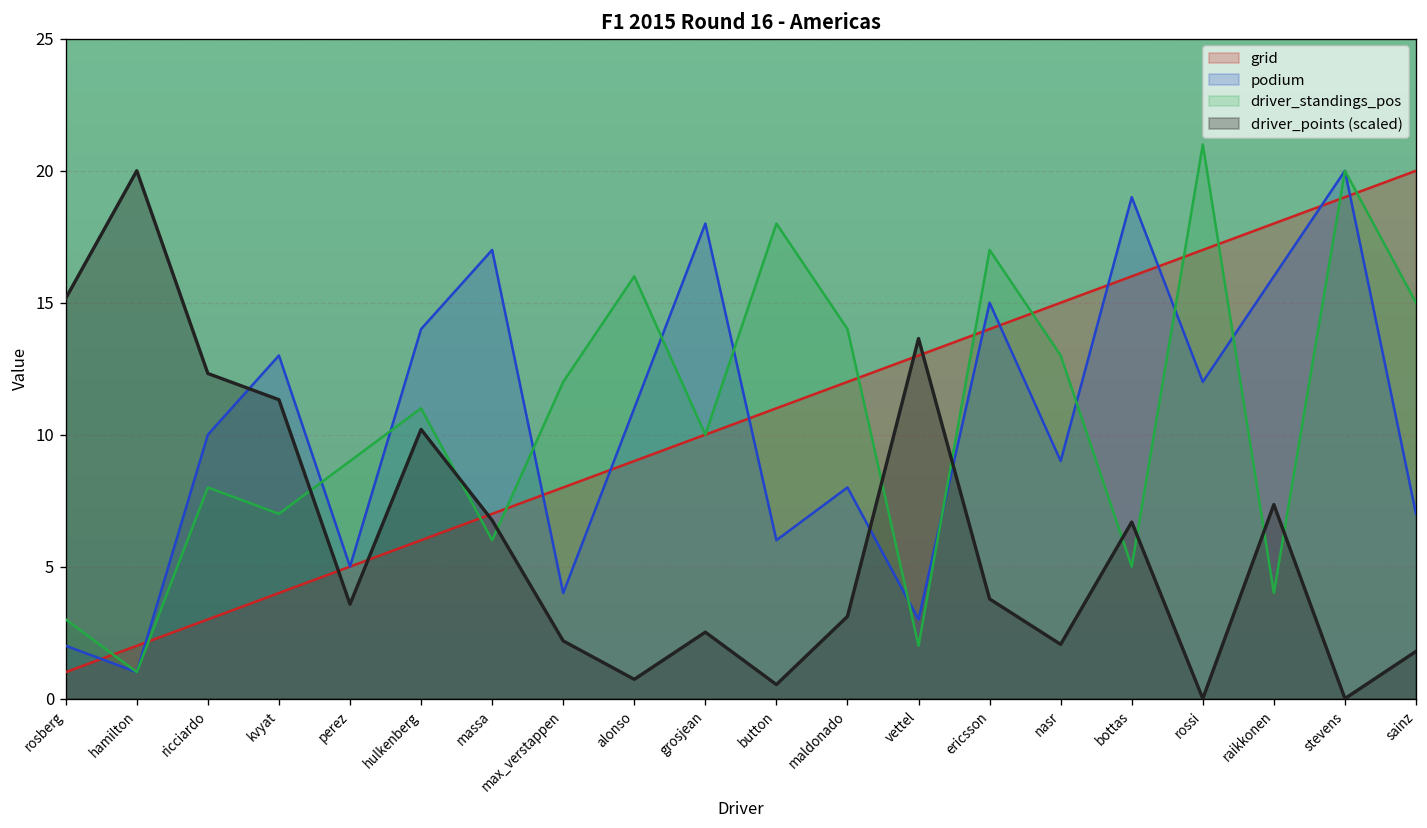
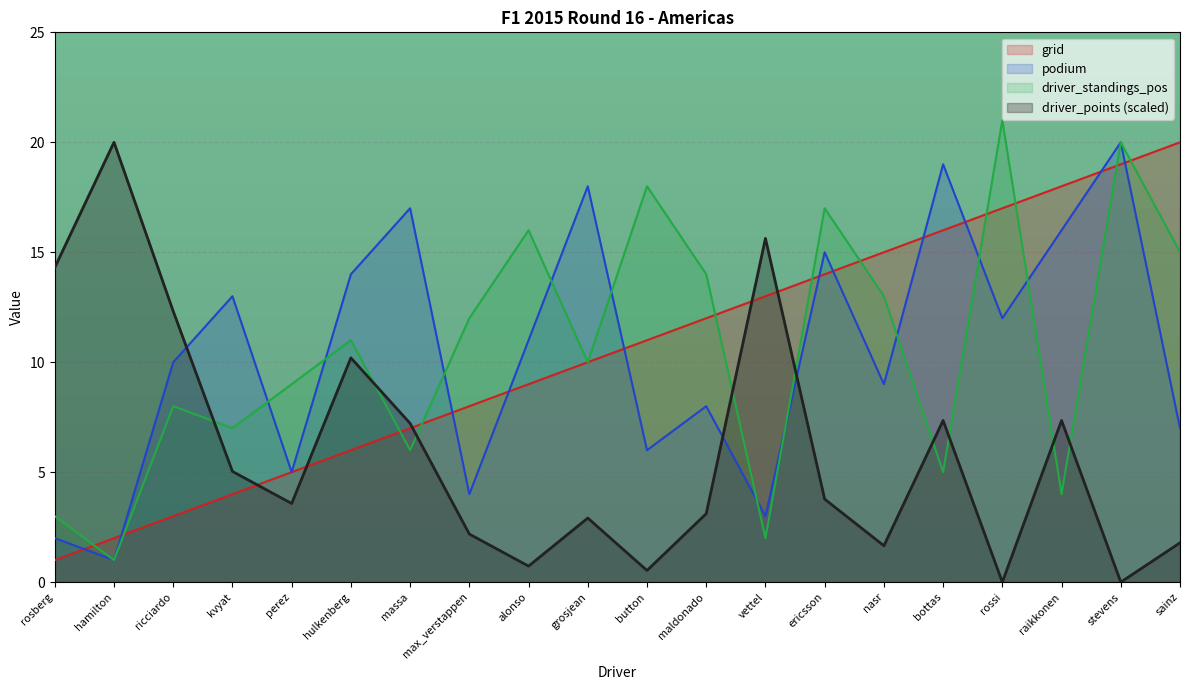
  {
    "grid": {
      "rosberg": 1.0,
      "hamilton": 2.0,
      "ricciardo": 3.0,
      "kvyat": 4.0,
      "hulkenberg": 6.0,
      "massa": 7.0,
      "max_verstappen": 8.0,
      "alonso": 9.0,
      "button": 11.0,
      "maldonado": 12.0,
      "vettel": 13.0,
      "ericsson": 14.0,
      "nasr": 15.0,
      "bottas": 16.0,
      "rossi": 17.0,
      "raikkonen": 18.0,
      "stevens": 19.0,
      "sainz": 20.0
    },
    "driver_points (scaled)": {
-     "rosberg": 15.2,
+     "rosberg": 14.3,
      "hamilton": 20.0,
      "ricciardo": 12.3,
-     "kvyat": 11.3,
+     "kvyat": 5.0,
      "perez": 3.6,
      "hulkenberg": 10.2,
-     "massa": 6.8,
+     "massa": 7.2,
      "max_verstappen": 2.2,
      "alonso": 0.7,
-     "grosjean": 2.5,
+     "grosjean": 2.9,
      "button": 0.5,
      "maldonado": 3.1,
-     "vettel": 13.6,
+     "vettel": 15.6,
      "ericsson": 3.8,
-     "nasr": 2.1,
-     "bottas": 6.7,
+     "nasr": 1.7,
+     "bottas": 7.4,
      "rossi": 0.0,
      "raikkonen": 7.4,
      "stevens": 0.0,
      "sainz": 1.8
    }
  }
